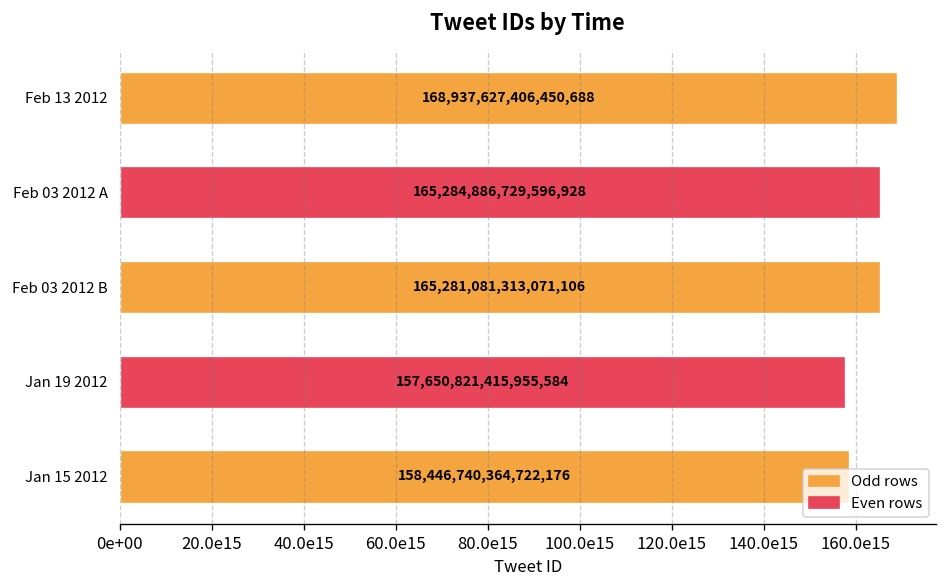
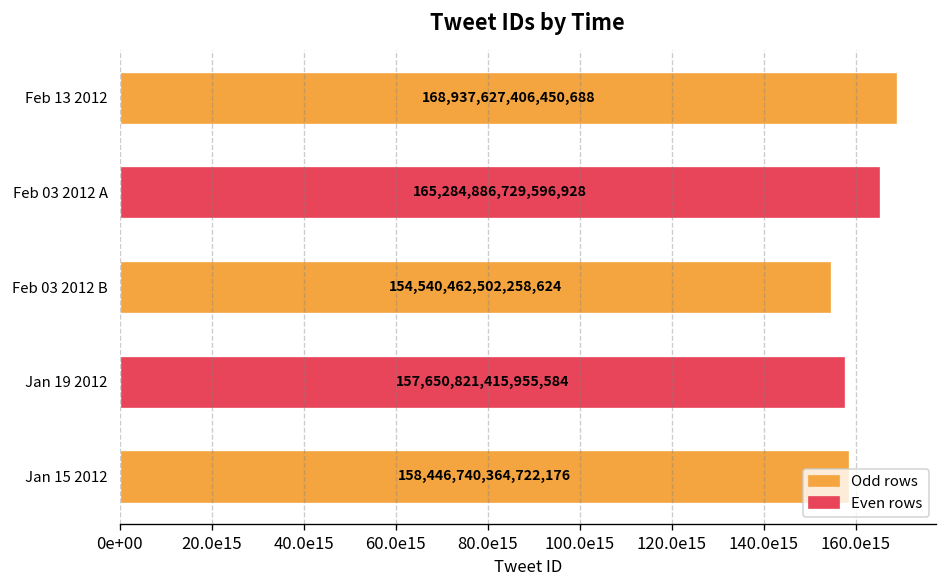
  {
    "Feb 13 2012": "168,937,627,406,450,688",
    "Feb 03 2012 A": "165,284,886,729,596,928",
-   "Feb 03 2012 B": "165,281,081,313,071,106",
+   "Feb 03 2012 B": "154,540,462,502,258,624",
    "Jan 19 2012": "157,650,821,415,955,584"
  }
